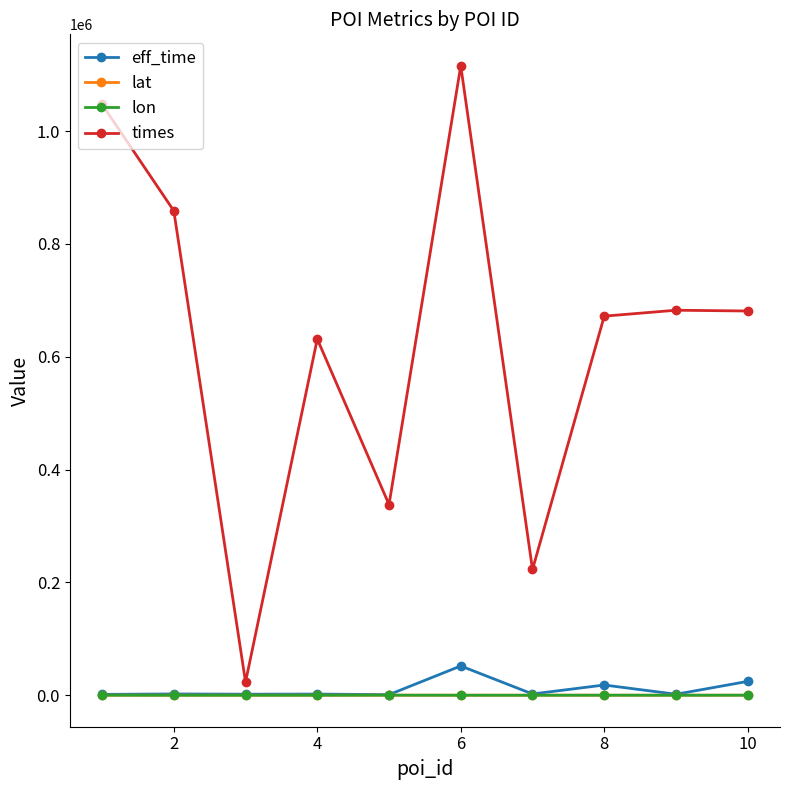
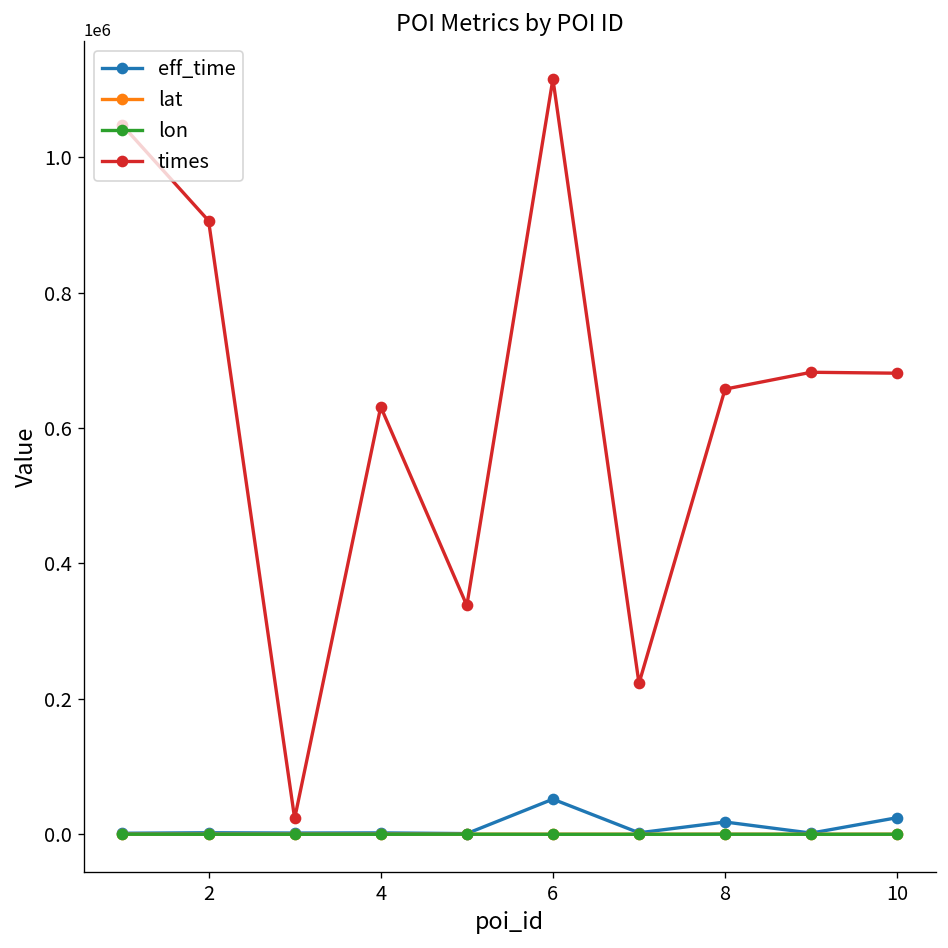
  {
    "eff_time": {
      "6": 50000,
      "8": 20000,
      "10": 20000
    },
    "lon": {
      "6": 0,
      "8": 0,
      "10": 0
    },
    "times": {
-     "2": 860000,
+     "2": 910000,
      "4": 630000,
      "6": 1120000,
-     "8": 670000,
+     "8": 660000,
      "10": 680000
    }
  }
